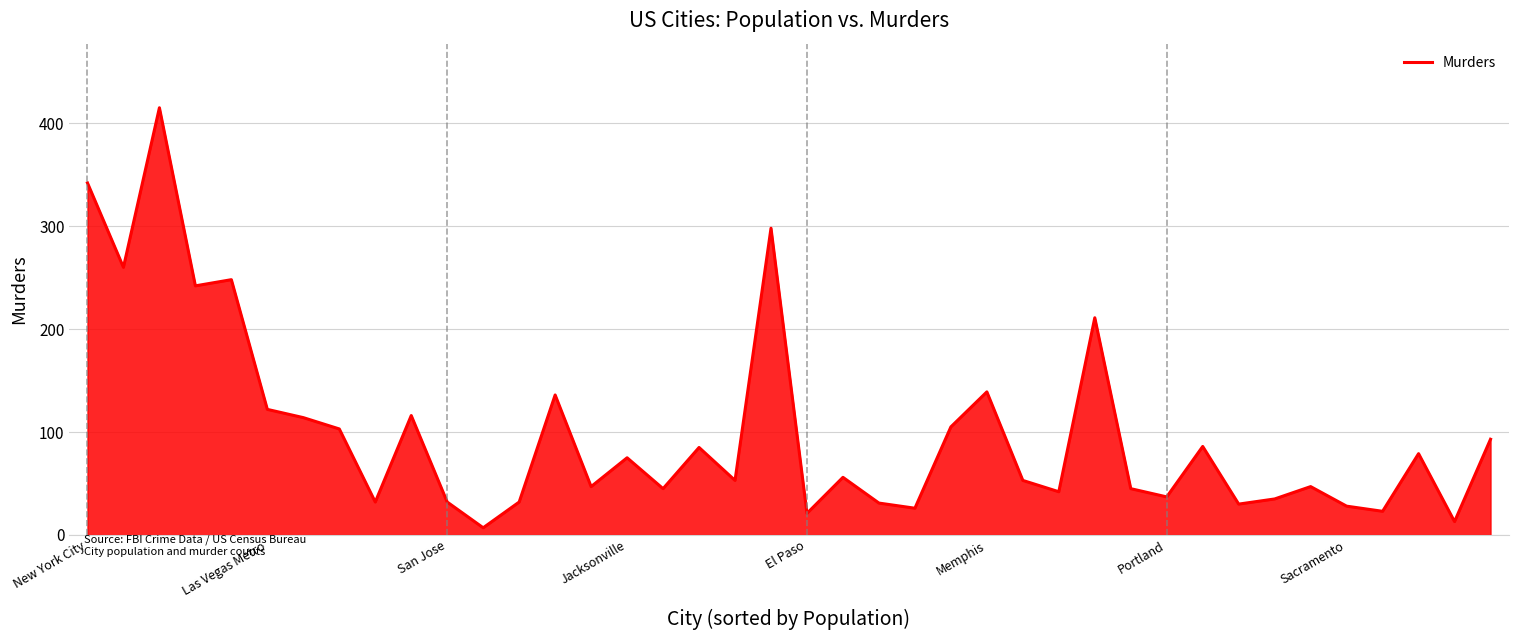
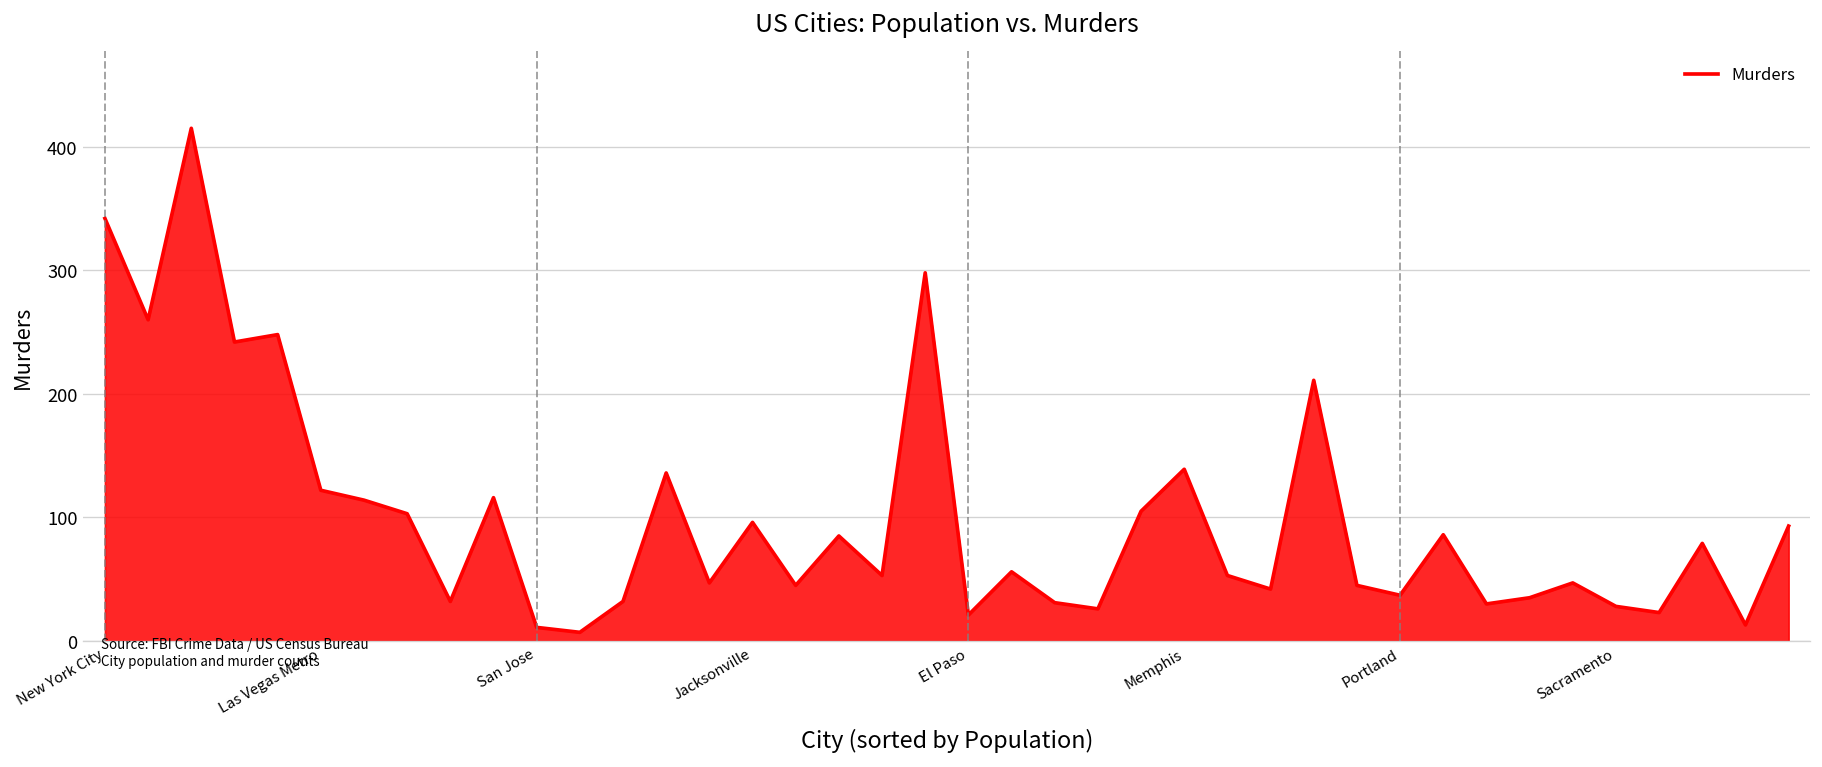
  {
    "New York City": 342,
    "Las Vegas Metro": 122,
-   "San Jose": 32,
-   "Jacksonville": 75,
+   "San Jose": 11,
+   "Jacksonville": 96,
    "El Paso": 21,
    "Memphis": 139,
    "Portland": 37,
    "Sacramento": 28
  }
